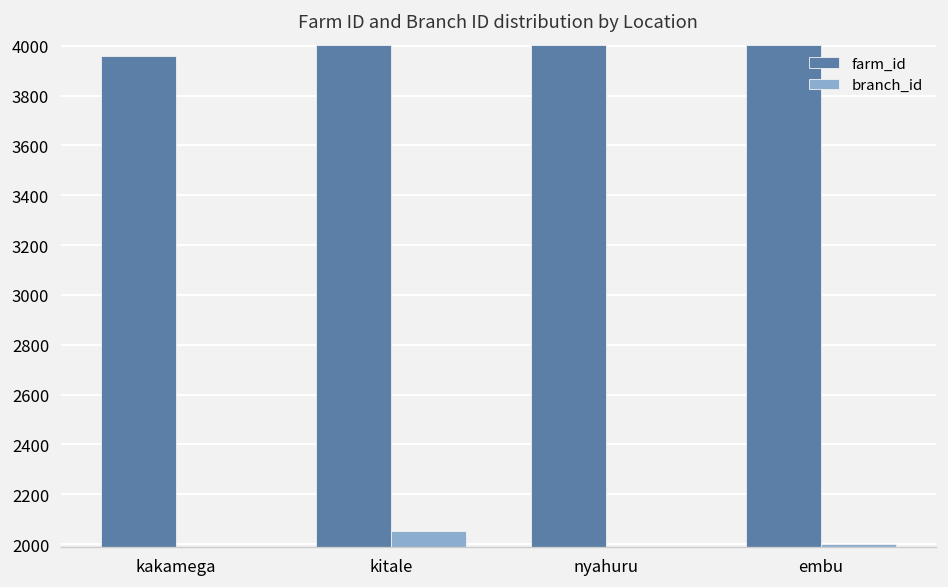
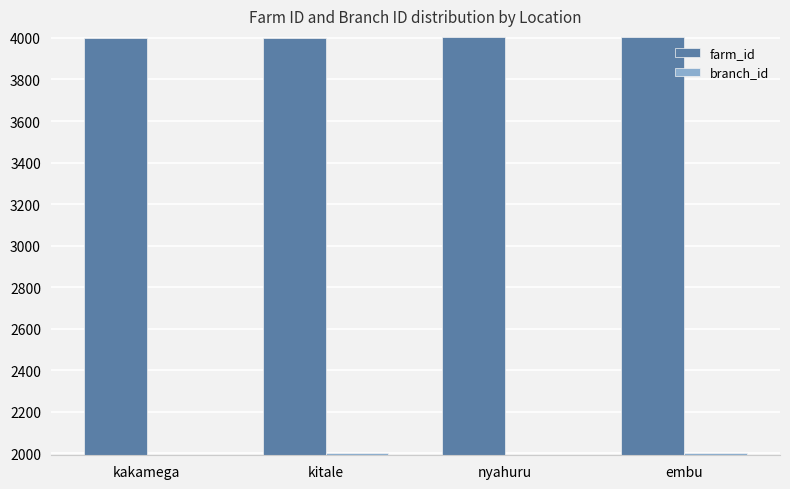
  {
    "farm_id": {
-     "kakamega": 3960,
+     "kakamega": 4000,
      "kitale": 4000,
      "nyahuru": 4000,
      "embu": 4000
    },
    "branch_id": {
-     "kitale": 2050,
+     "kitale": 2000,
      "embu": 2000
    }
  }
